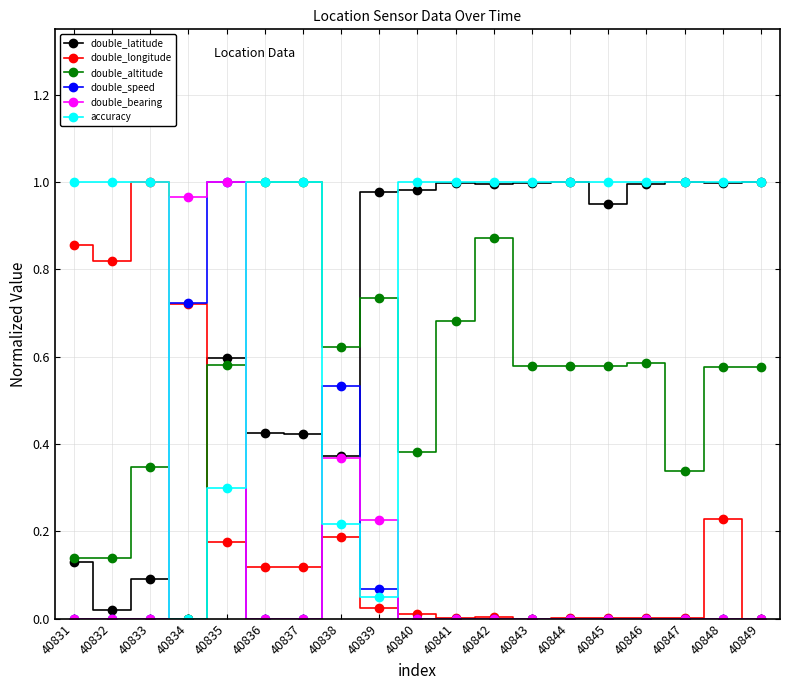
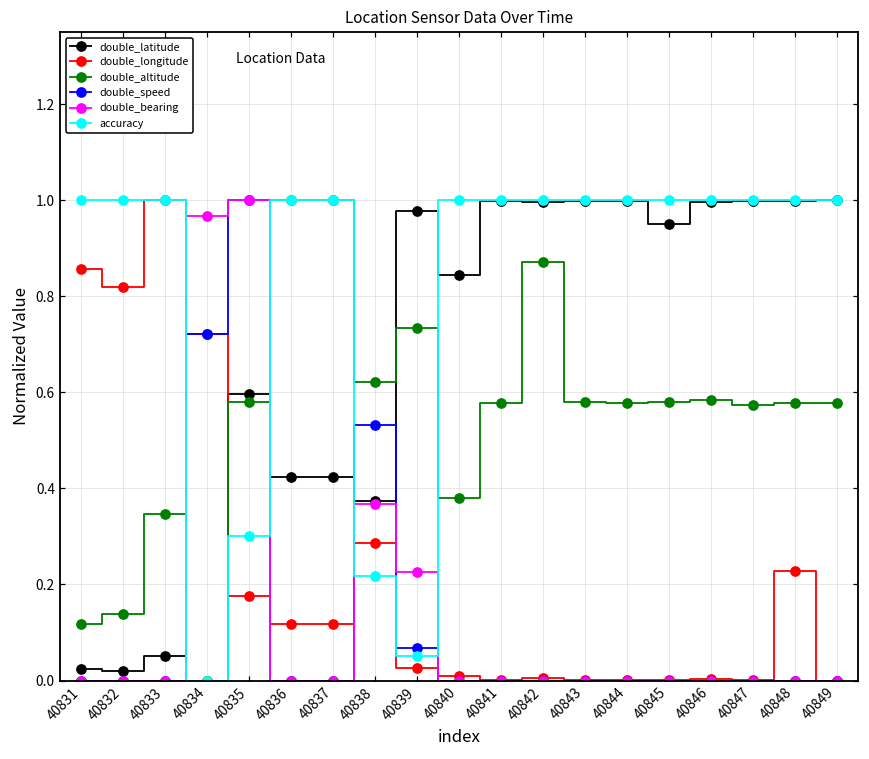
  {
    "double_latitude": {
-     "40831": 0.13,
+     "40831": 0.02,
      "40832": 0.02,
-     "40833": 0.09,
+     "40833": 0.05,
      "40835": 0.60,
      "40836": 0.42,
      "40837": 0.42,
      "40839": 0.98,
-     "40840": 0.98,
+     "40840": 0.84,
      "40845": 0.95
    },
    "double_longitude": {
      "40831": 0.86,
      "40832": 0.82,
      "40835": 0.18,
      "40836": 0.12,
      "40837": 0.12,
-     "40838": 0.19,
+     "40838": 0.29,
      "40839": 0.03,
      "40840": 0.01,
      "40848": 0.23
    },
    "double_altitude": {
-     "40831": 0.14,
+     "40831": 0.12,
      "40832": 0.14,
      "40833": 0.35,
      "40835": 0.58,
      "40838": 0.62,
      "40839": 0.73,
      "40840": 0.38,
-     "40841": 0.68,
+     "40841": 0.58,
      "40842": 0.87,
      "40843": 0.58,
      "40844": 0.58,
      "40845": 0.58,
      "40846": 0.58,
-     "40847": 0.34,
+     "40847": 0.57,
      "40848": 0.58,
      "40849": 0.58
    },
    "double_speed": {
      "40838": 0.53,
      "40839": 0.07
    },
    "double_bearing": {
      "40834": 0.97,
      "40839": 0.23
    },
    "accuracy": {
      "40831": 1.00,
      "40832": 1.00,
      "40835": 0.30,
      "40838": 0.22,
      "40839": 0.05,
      "40840": 1.00,
      "40845": 1.00
    }
  }
